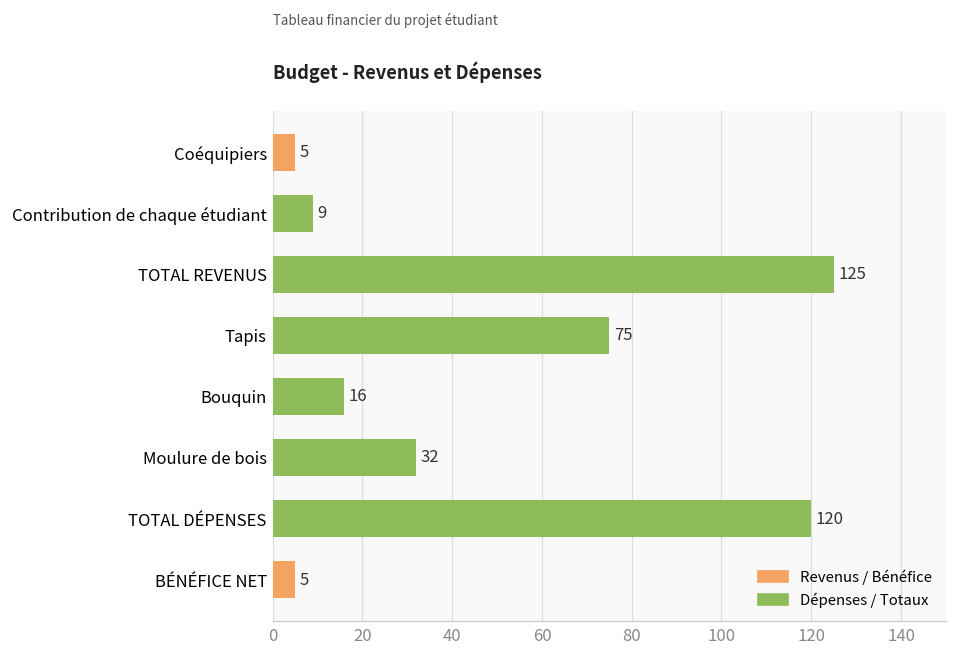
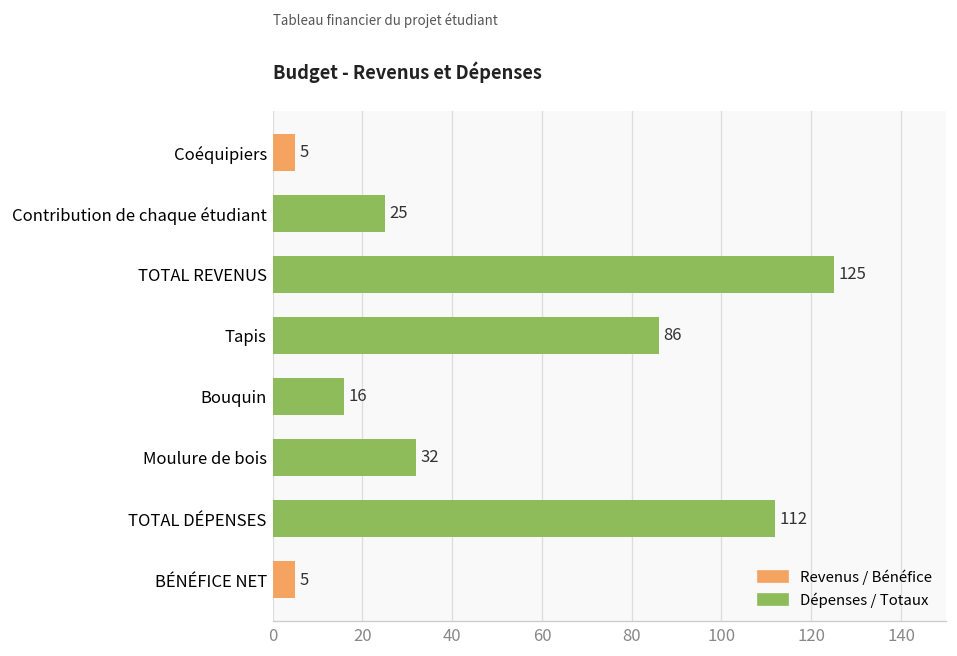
  {
    "Coéquipiers": 5,
-   "Contribution de chaque étudiant": 9,
+   "Contribution de chaque étudiant": 25,
    "TOTAL REVENUS": 125,
-   "Tapis": 75,
+   "Tapis": 86,
    "Bouquin": 16,
    "Moulure de bois": 32,
-   "TOTAL DÉPENSES": 120,
+   "TOTAL DÉPENSES": 112,
    "BÉNÉFICE NET": 5
  }
